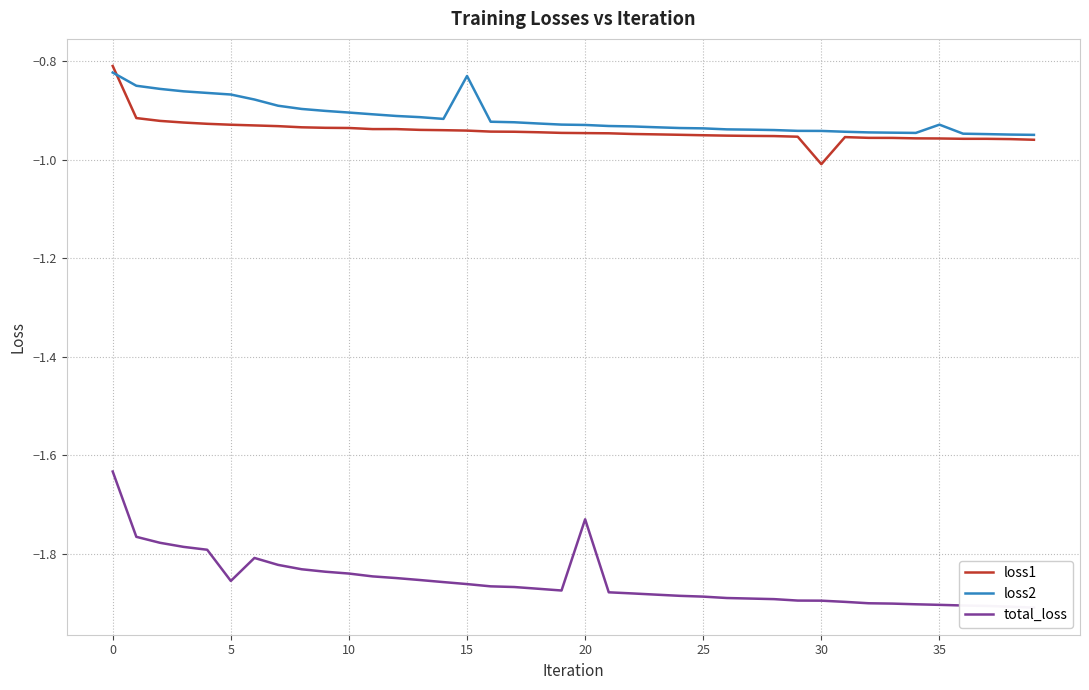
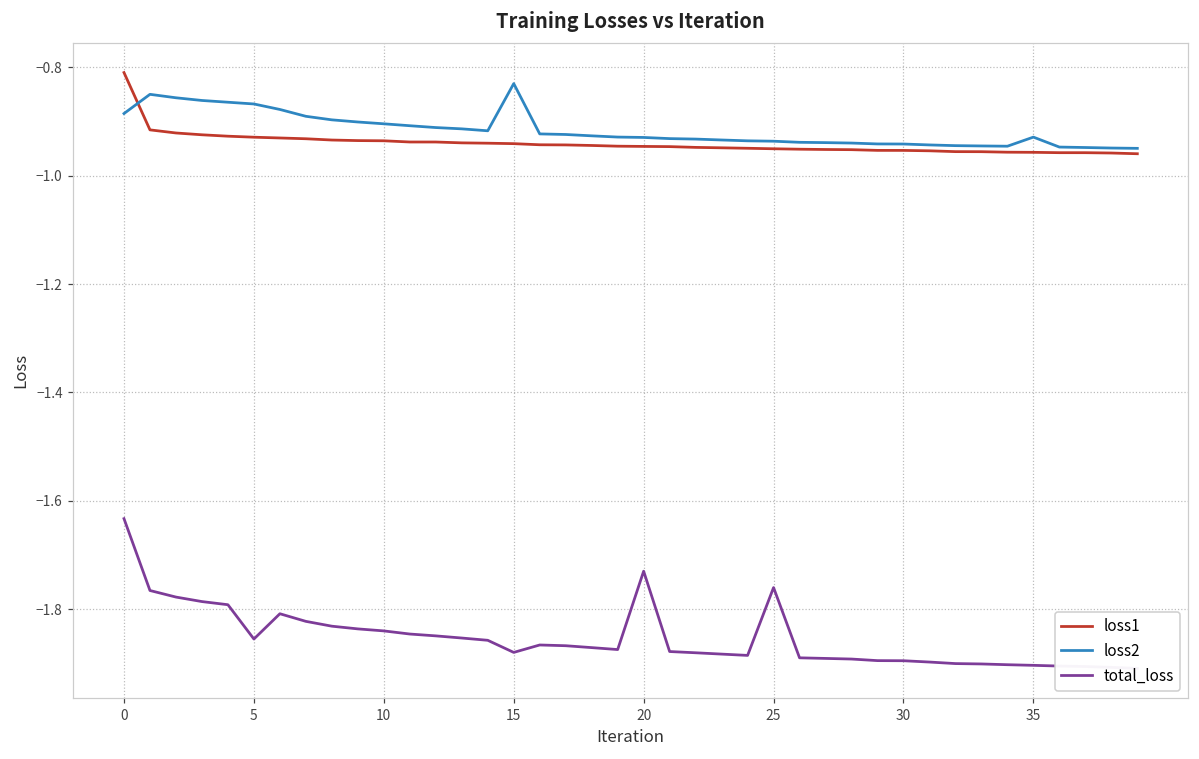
  {
    "loss1": {
      "0": -0.81,
      "5": -0.93,
      "10": -0.94,
      "15": -0.94,
      "20": -0.95,
      "25": -0.95,
-     "30": -1.01,
+     "30": -0.95,
      "35": -0.96
    },
    "loss2": {
-     "0": -0.82,
+     "0": -0.89,
      "5": -0.87,
      "10": -0.90,
      "15": -0.83,
      "20": -0.93,
      "25": -0.94,
      "30": -0.94,
      "35": -0.93
    },
    "total_loss": {
      "0": -1.63,
      "5": -1.85,
      "10": -1.84,
-     "15": -1.86,
+     "15": -1.88,
      "20": -1.73,
-     "25": -1.89,
+     "25": -1.76,
      "30": -1.89,
      "35": -1.90
    }
  }
